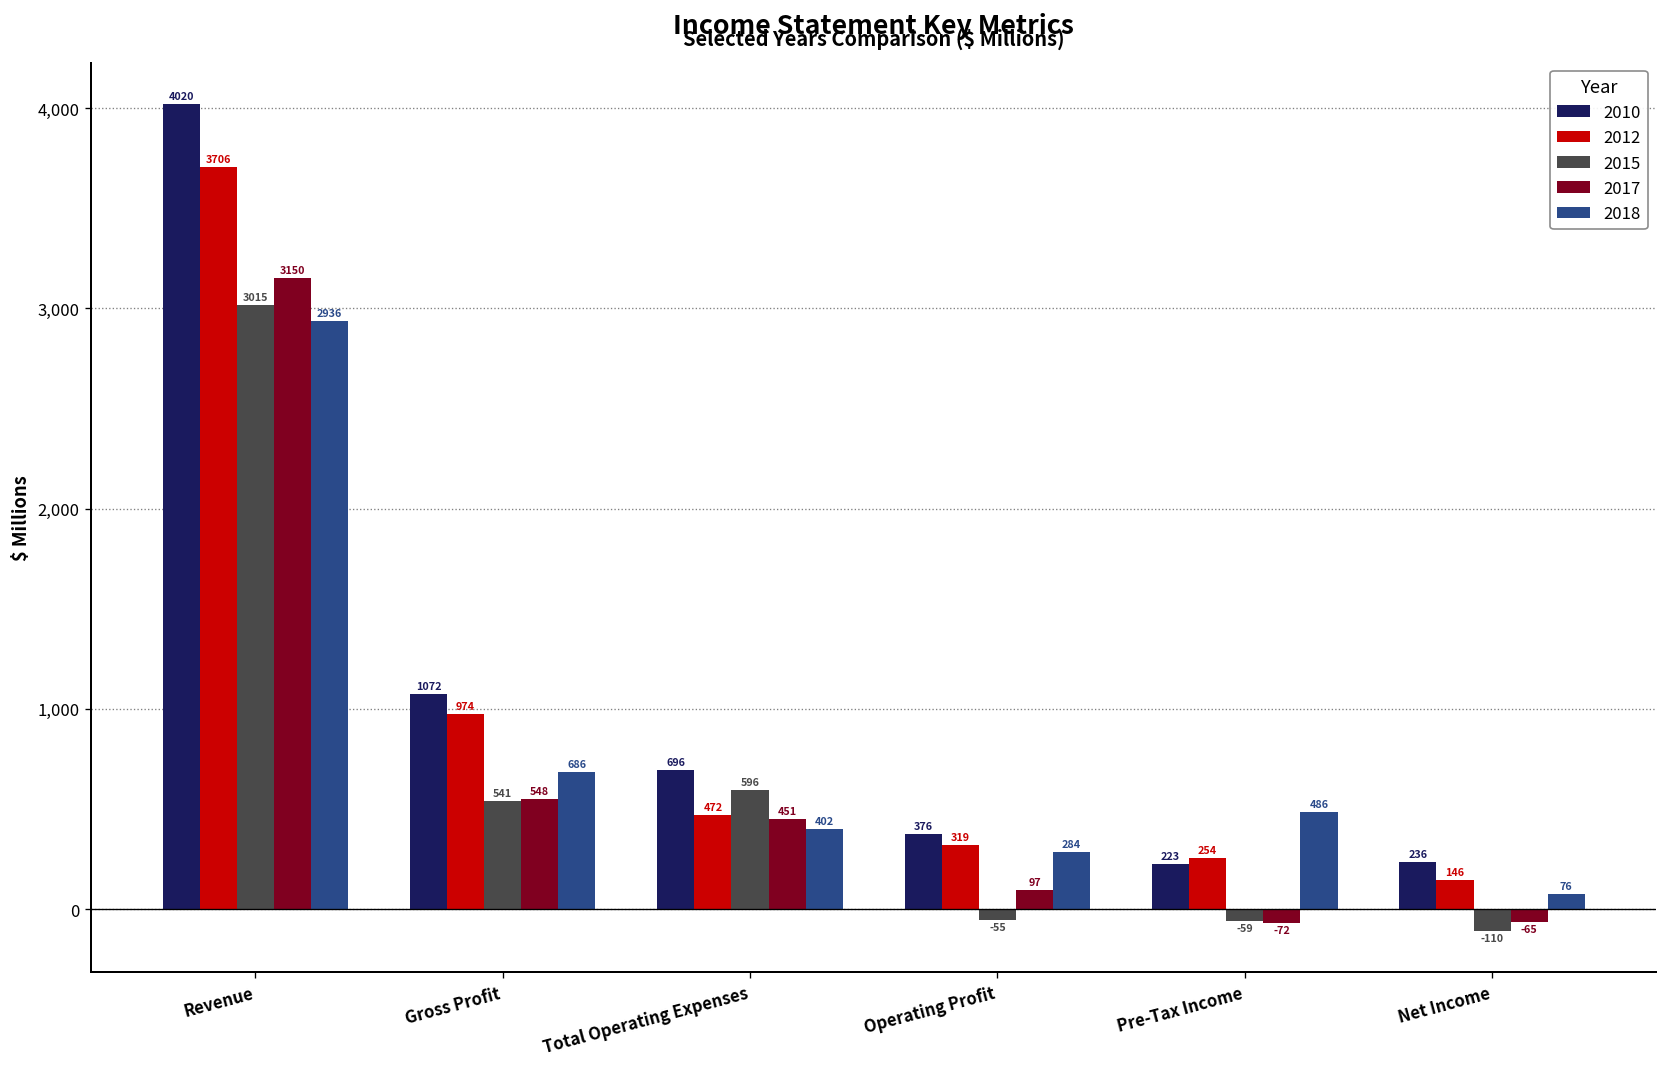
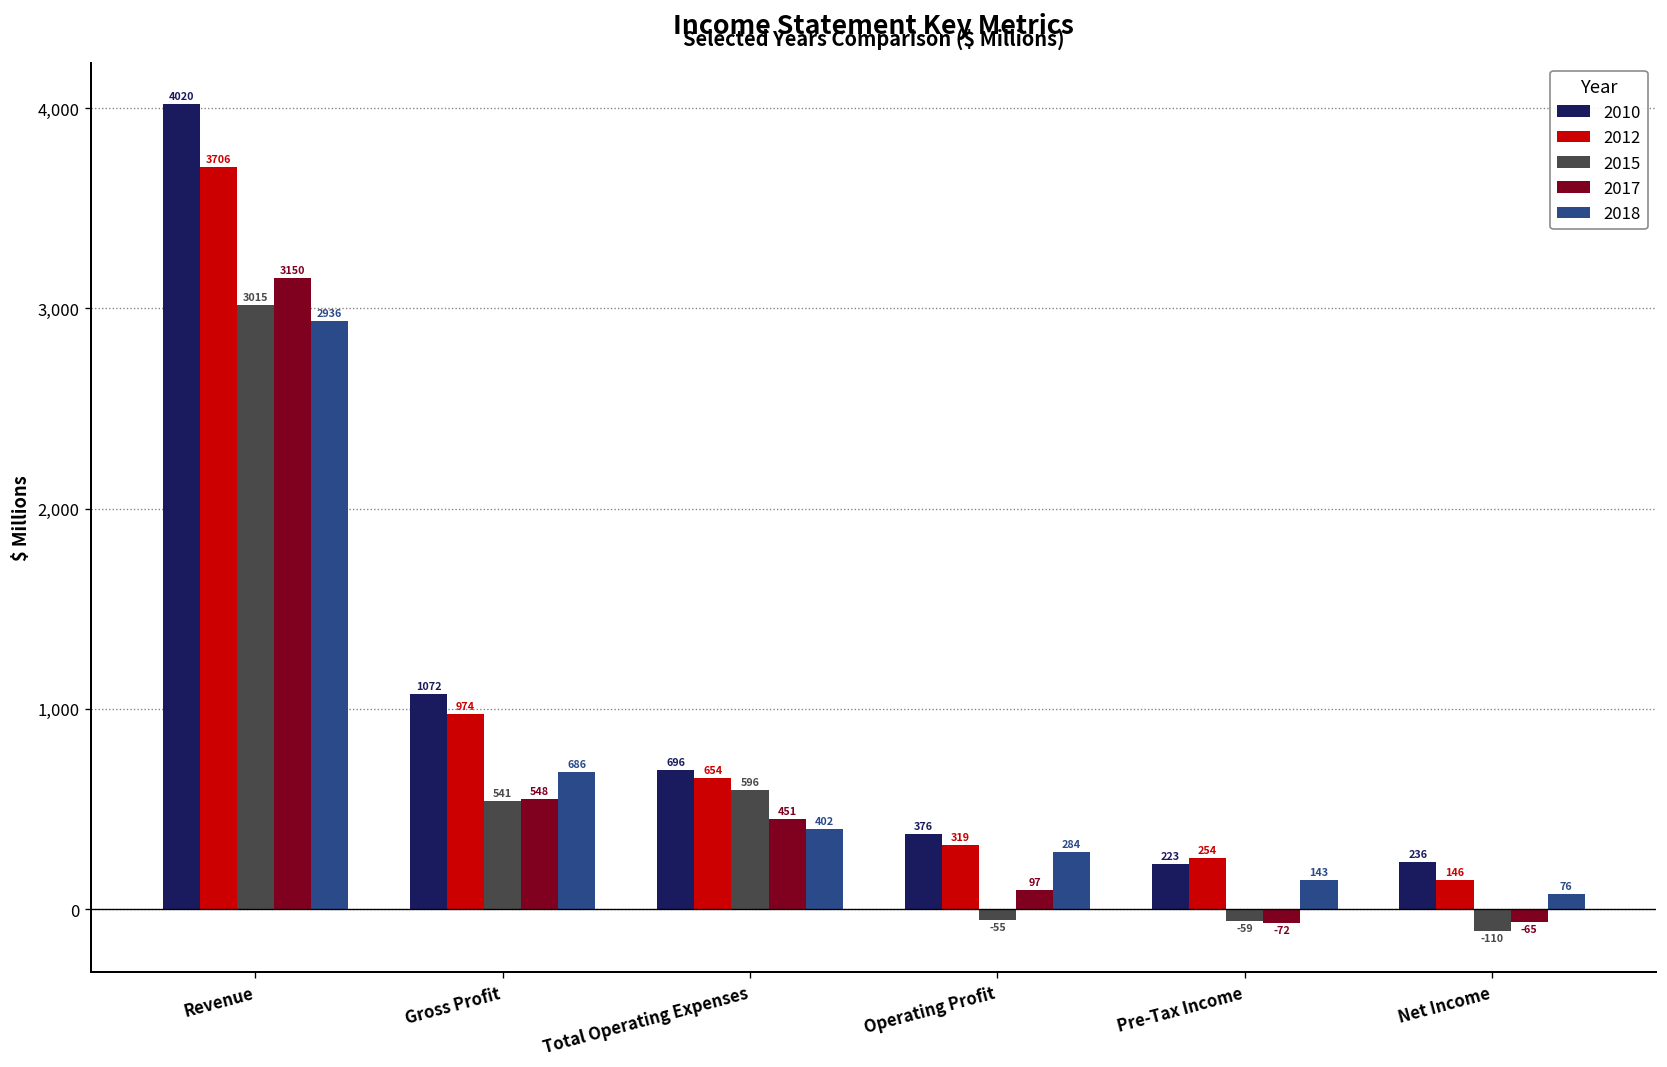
  {
    "2010": {
      "Revenue": 4020,
      "Gross Profit": 1072,
      "Total Operating Expenses": 696,
      "Operating Profit": 376,
      "Pre-Tax Income": 223,
      "Net Income": 236
    },
    "2012": {
      "Revenue": 3706,
      "Gross Profit": 974,
-     "Total Operating Expenses": 472,
+     "Total Operating Expenses": 654,
      "Operating Profit": 319,
      "Pre-Tax Income": 254,
      "Net Income": 146
    },
    "2015": {
      "Revenue": 3015,
      "Gross Profit": 541,
      "Total Operating Expenses": 596,
      "Operating Profit": -55,
      "Pre-Tax Income": -59,
      "Net Income": -110
    },
    "2017": {
      "Revenue": 3150,
      "Gross Profit": 548,
      "Total Operating Expenses": 451,
      "Operating Profit": 97,
      "Pre-Tax Income": -72,
      "Net Income": -65
    },
    "2018": {
      "Revenue": 2936,
      "Gross Profit": 686,
      "Total Operating Expenses": 402,
      "Operating Profit": 284,
-     "Pre-Tax Income": 486,
+     "Pre-Tax Income": 143,
      "Net Income": 76
    }
  }
